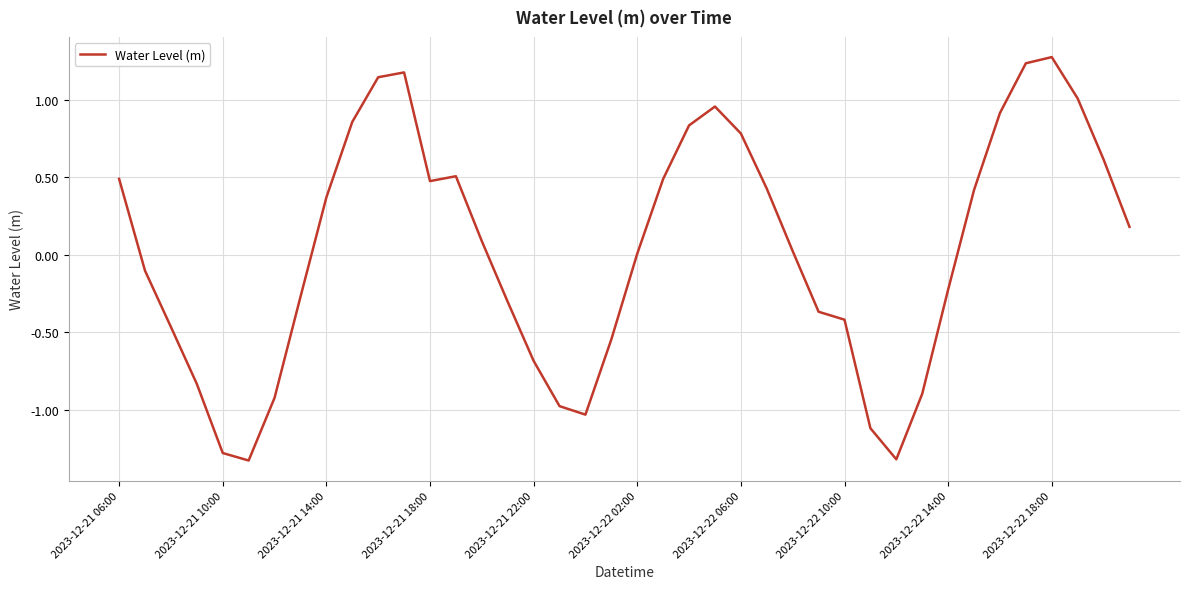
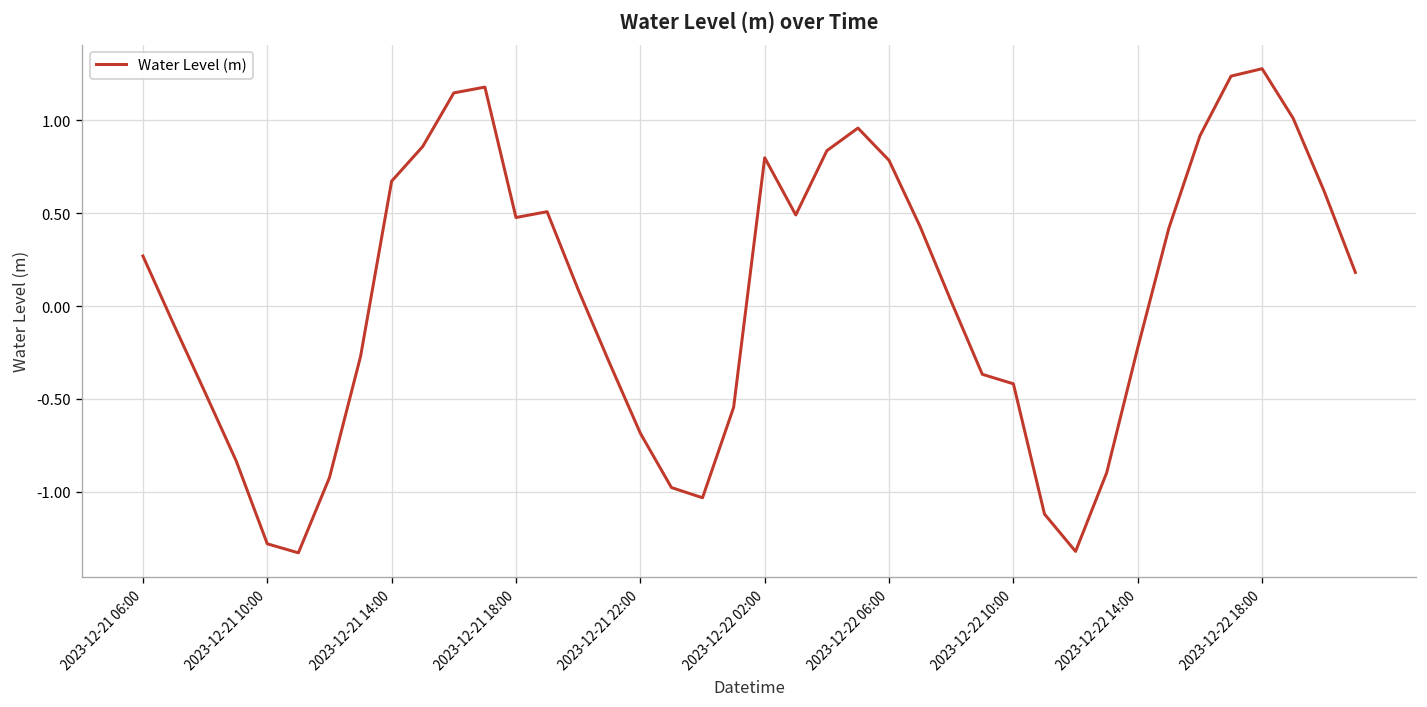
  {
-   "2023-12-21 06:00": 0.49,
+   "2023-12-21 06:00": 0.27,
    "2023-12-21 10:00": -1.28,
-   "2023-12-21 14:00": 0.37,
+   "2023-12-21 14:00": 0.67,
    "2023-12-21 18:00": 0.48,
    "2023-12-21 22:00": -0.69,
-   "2023-12-22 02:00": 0.01,
+   "2023-12-22 02:00": 0.80,
    "2023-12-22 06:00": 0.78,
    "2023-12-22 10:00": -0.42,
    "2023-12-22 14:00": -0.22,
    "2023-12-22 18:00": 1.28
  }
